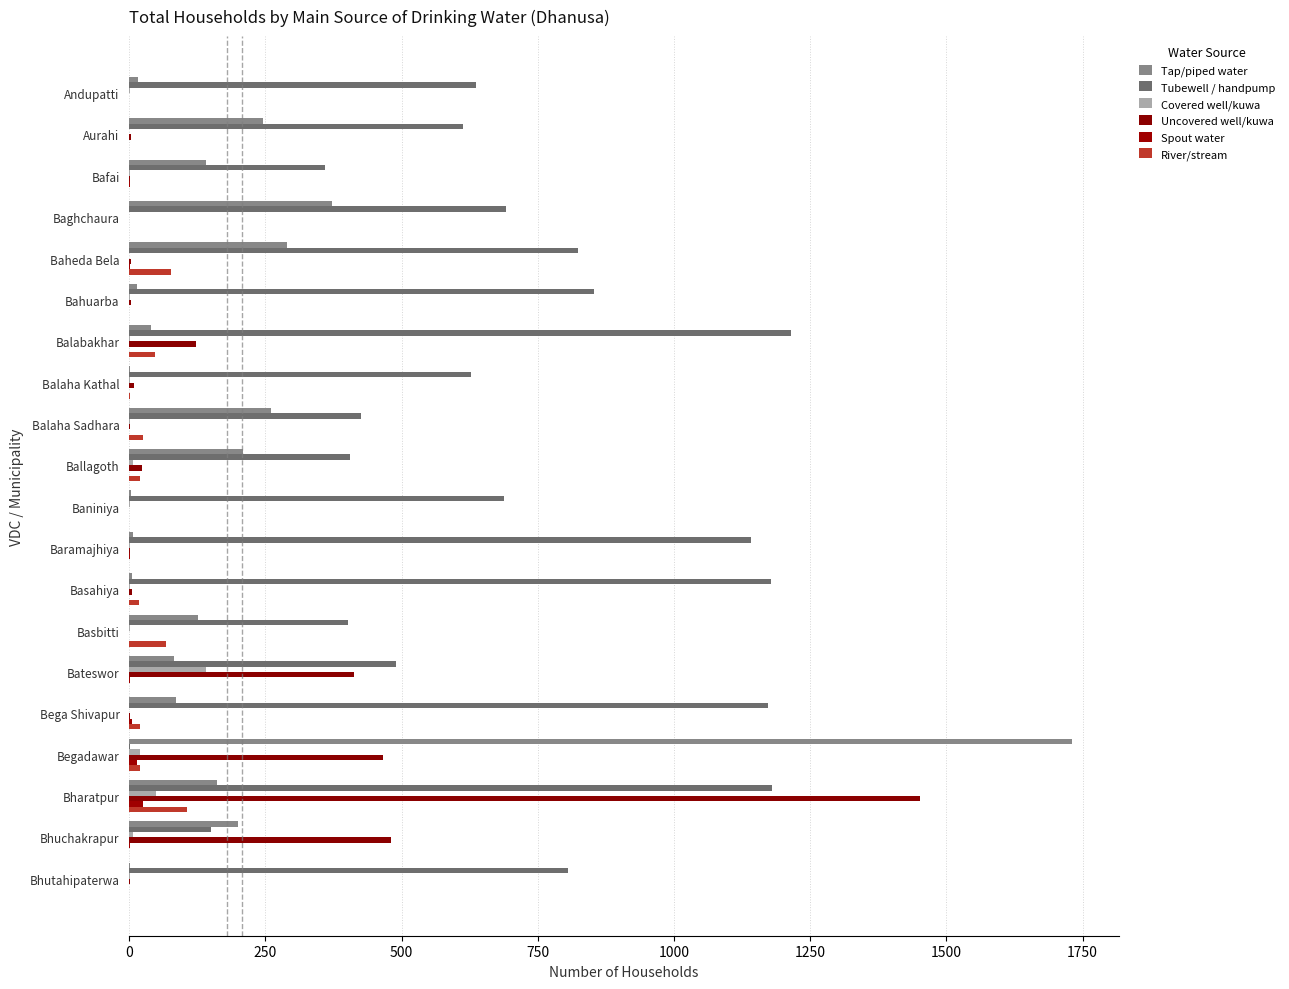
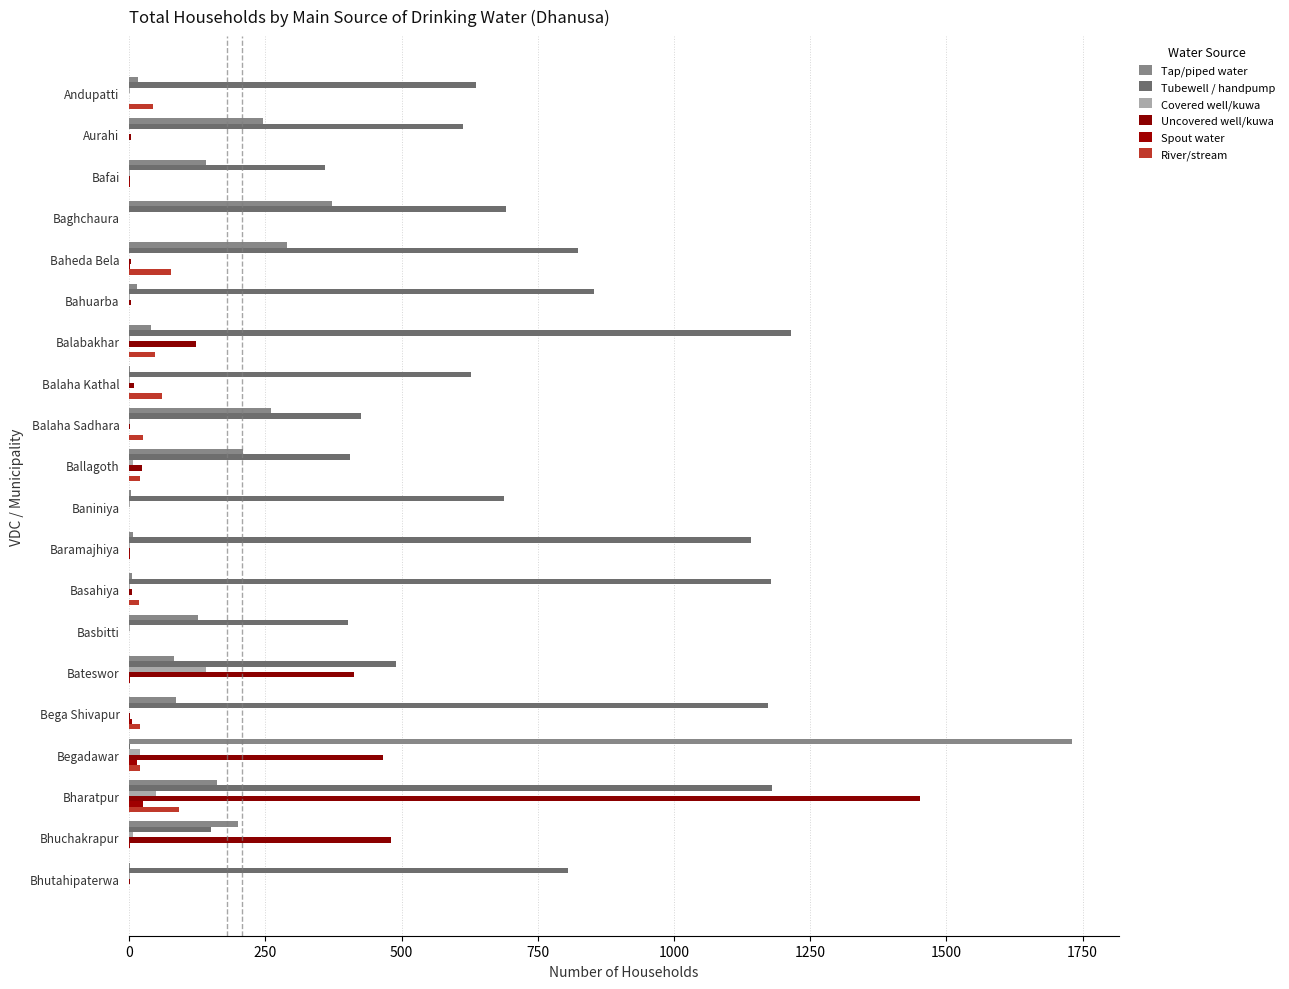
  {
    "River/stream": {
-     "Andupatti": 0,
+     "Andupatti": 40,
      "Aurahi": 0,
      "Bafai": 0,
      "Baghchaura": 0,
      "Baheda Bela": 80,
      "Bahuarba": 0,
      "Balabakhar": 50,
-     "Balaha Kathal": 0,
+     "Balaha Kathal": 60,
      "Balaha Sadhara": 30,
      "Ballagoth": 20,
      "Baniniya": 0,
      "Baramajhiya": 0,
      "Basahiya": 20,
-     "Basbitti": 70,
+     "Basbitti": 0,
      "Bateswor": 0,
      "Bega Shivapur": 20,
      "Begadawar": 20,
-     "Bharatpur": 110,
+     "Bharatpur": 90,
      "Bhuchakrapur": 0,
      "Bhutahipaterwa": 0
    }
  }
